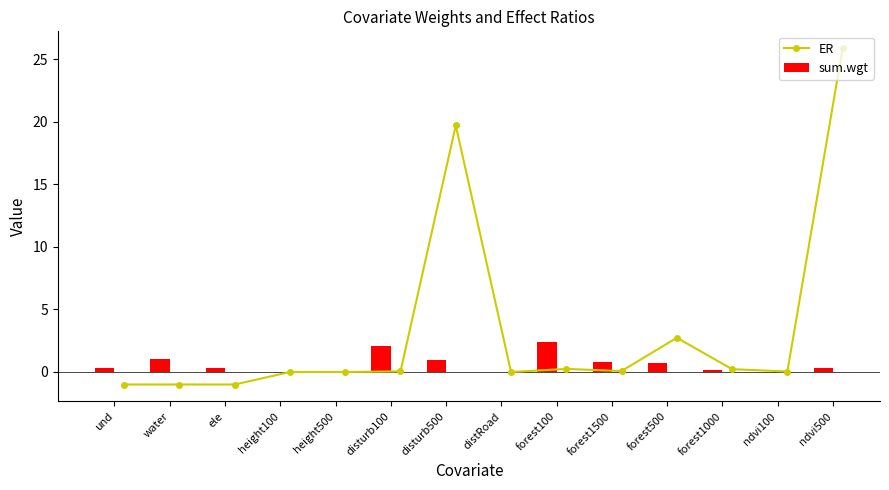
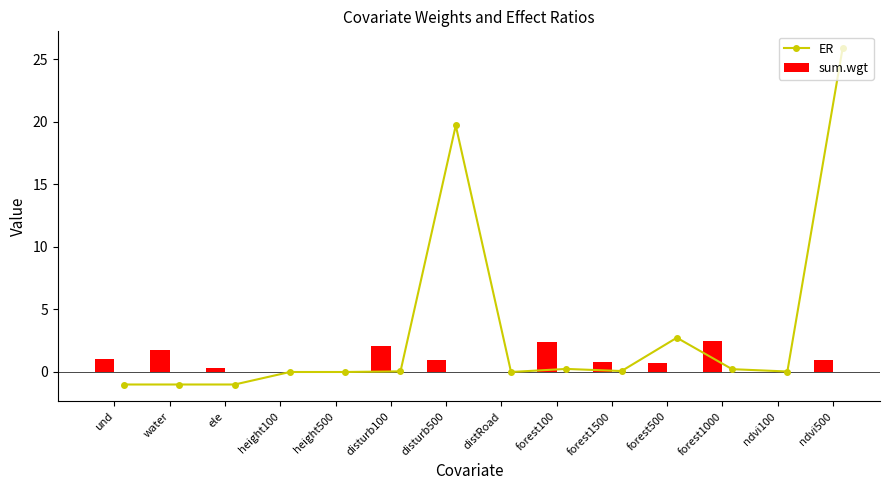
  {
    "sum.wgt": {
-     "und": 0.3,
-     "water": 1.0,
+     "und": 1.0,
+     "water": 1.7,
      "ele": 0.4,
      "height100": 0.0,
      "height500": 0.0,
      "disturb100": 2.1,
      "disturb500": 1.0,
      "distRoad": 0.0,
      "forest100": 2.4,
      "forest1500": 0.8,
      "forest500": 0.7,
-     "forest1000": 0.2,
-     "ndvi500": 0.3
+     "forest1000": 2.4,
+     "ndvi500": 1.0
    }
  }
